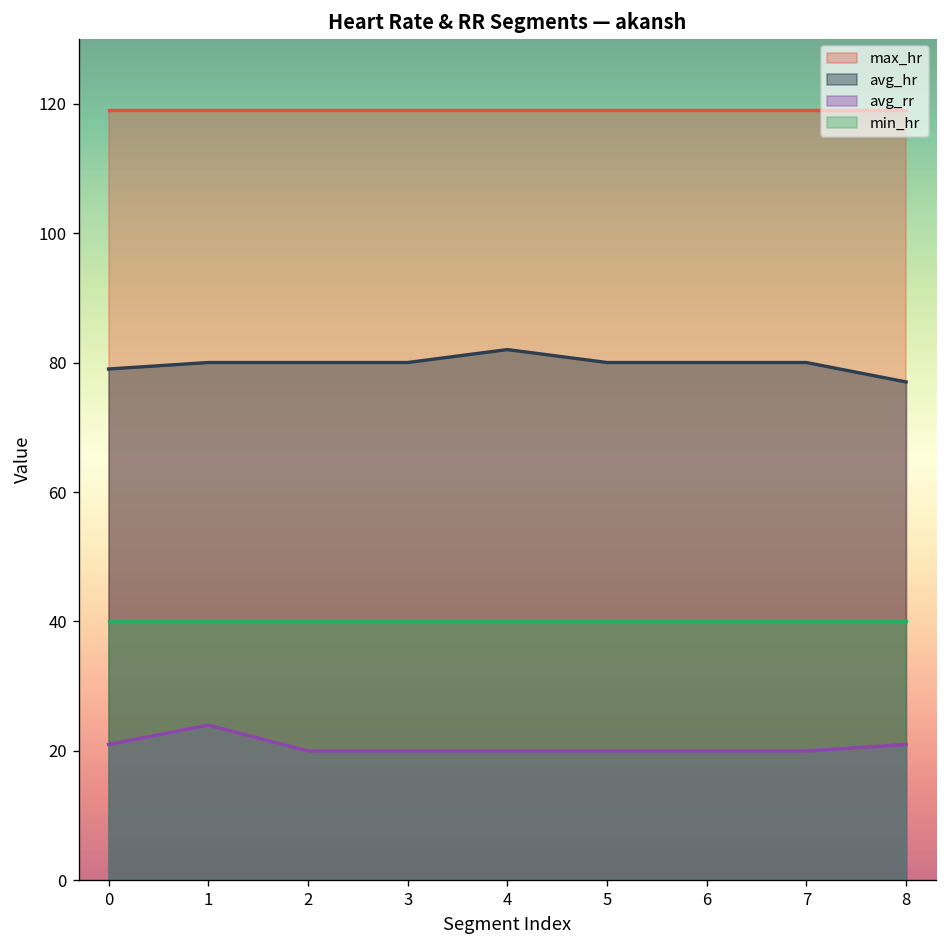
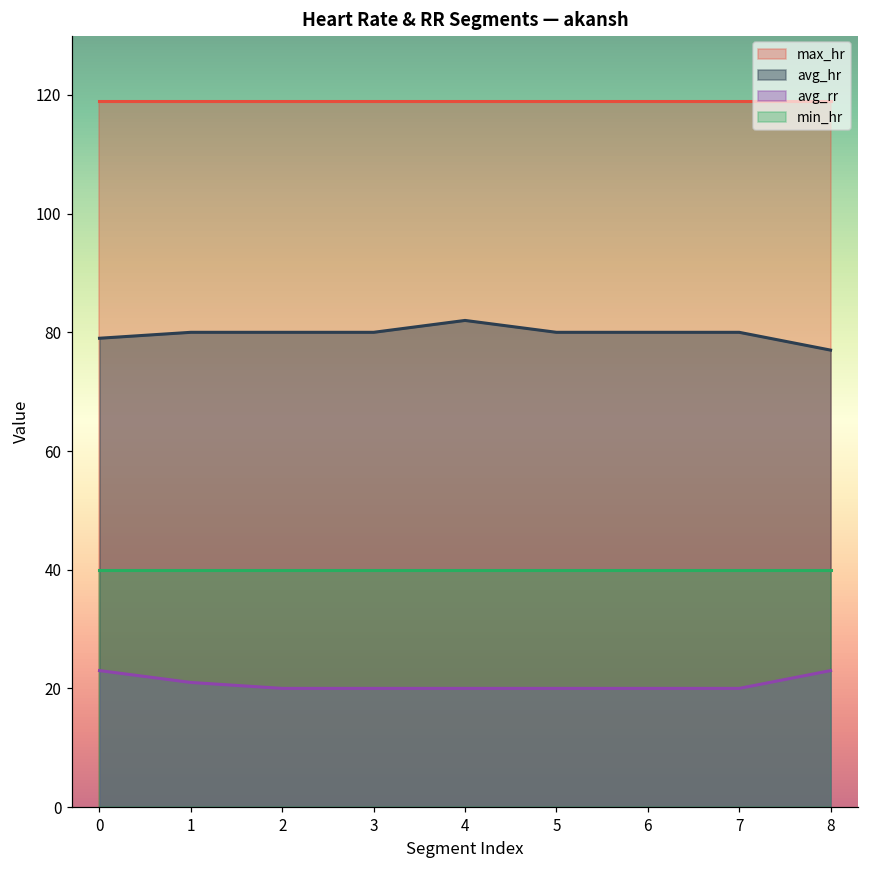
  {
    "max_hr": {
      "0": 119,
      "1": 119,
      "2": 119,
      "3": 119,
      "4": 119,
      "5": 119,
      "6": 119,
      "7": 119
    },
    "avg_rr": {
-     "0": 21,
-     "1": 24,
+     "0": 23,
+     "1": 21,
      "2": 20,
      "3": 20,
      "4": 20,
      "5": 20,
      "6": 20,
      "7": 20,
-     "8": 21
+     "8": 23
    }
  }
